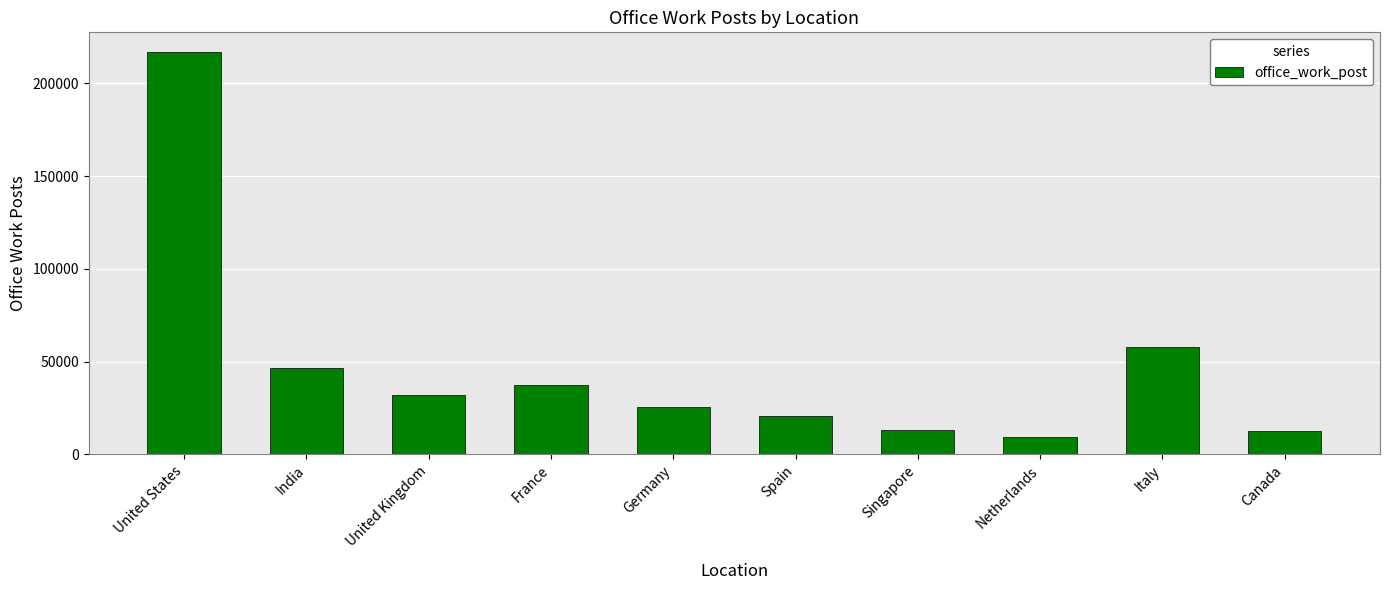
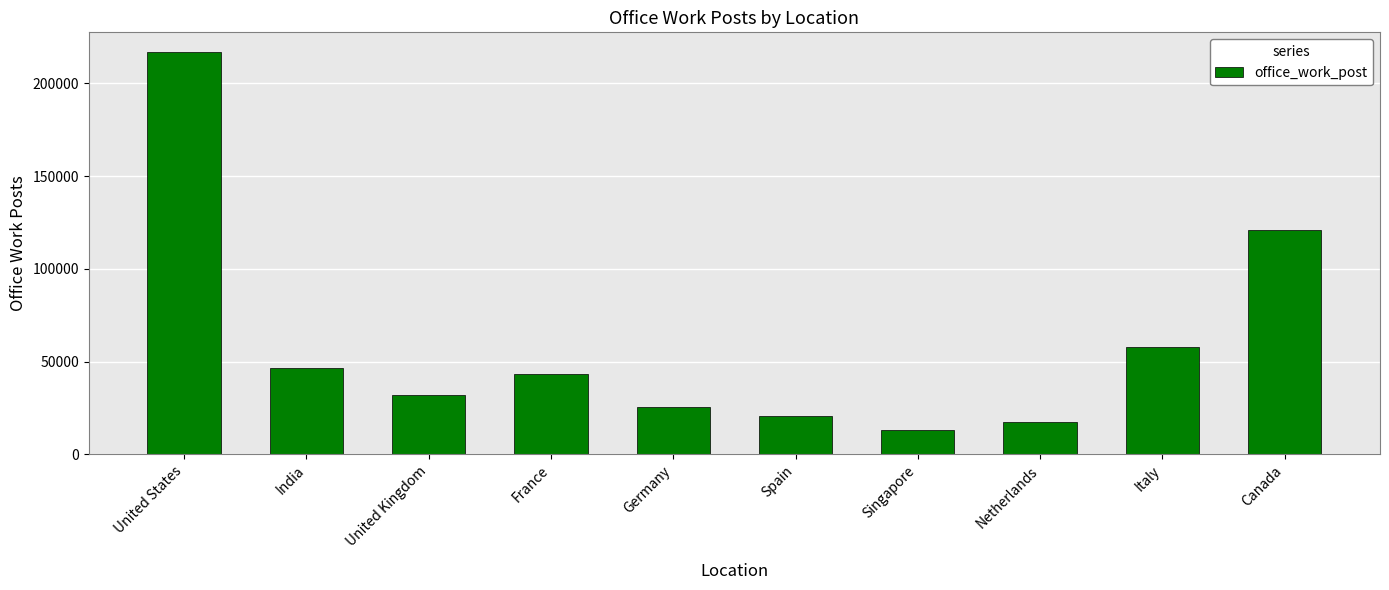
  {
    "United States": 217000,
    "India": 46000,
    "United Kingdom": 32000,
-   "France": 37000,
+   "France": 43000,
    "Germany": 26000,
    "Spain": 21000,
    "Singapore": 13000,
-   "Netherlands": 10000,
+   "Netherlands": 17000,
    "Italy": 58000,
-   "Canada": 13000
+   "Canada": 121000
  }
